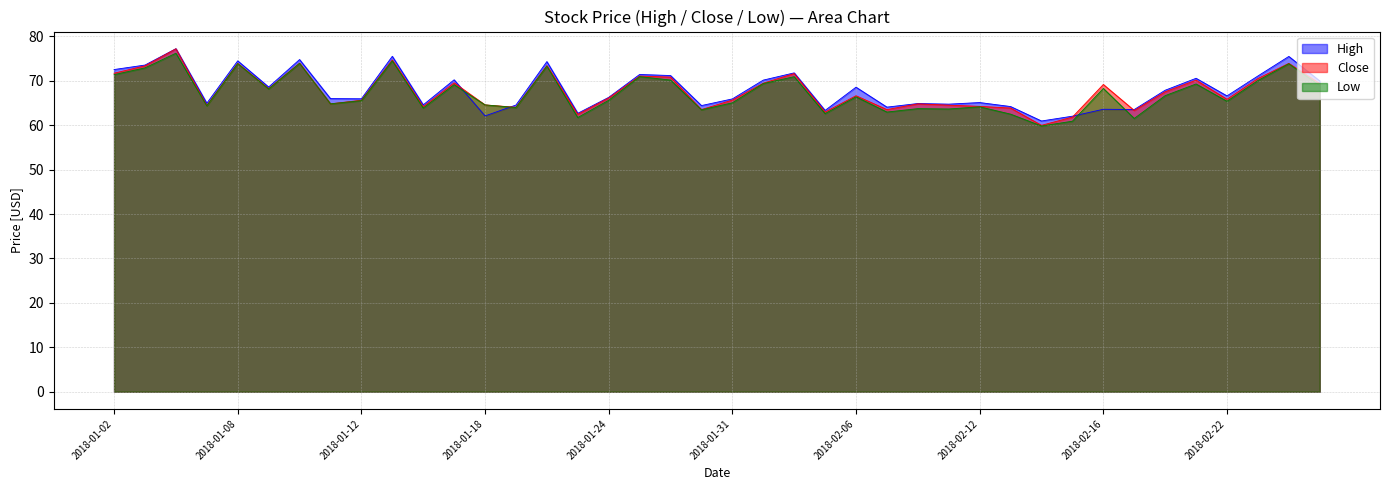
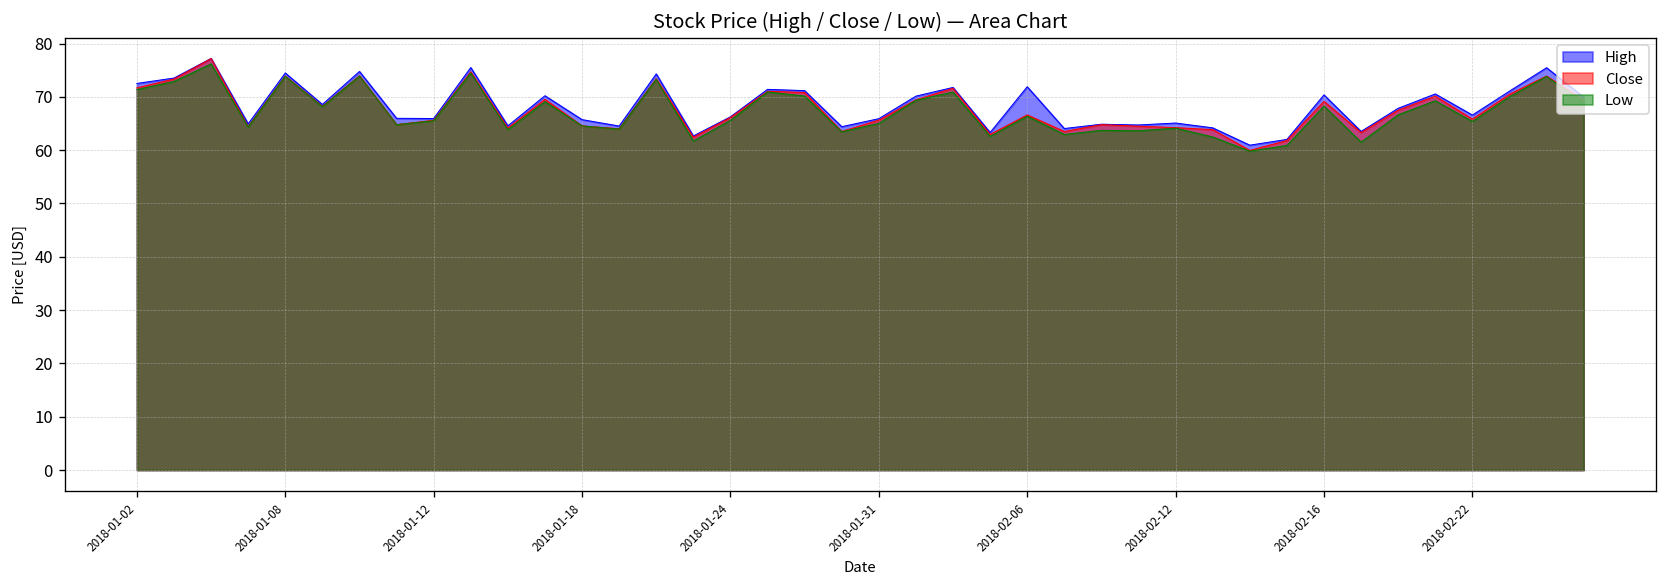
  {
    "High": {
      "2018-01-02": 73,
      "2018-01-08": 74,
-     "2018-01-18": 62,
-     "2018-02-06": 69,
+     "2018-01-18": 66,
+     "2018-02-06": 72,
      "2018-02-12": 65,
-     "2018-02-16": 64,
+     "2018-02-16": 70,
      "2018-02-22": 67
    },
    "Close": {
      "2018-02-16": 69
    },
    "Low": {
      "2018-01-31": 65,
      "2018-02-16": 68
    }
  }
